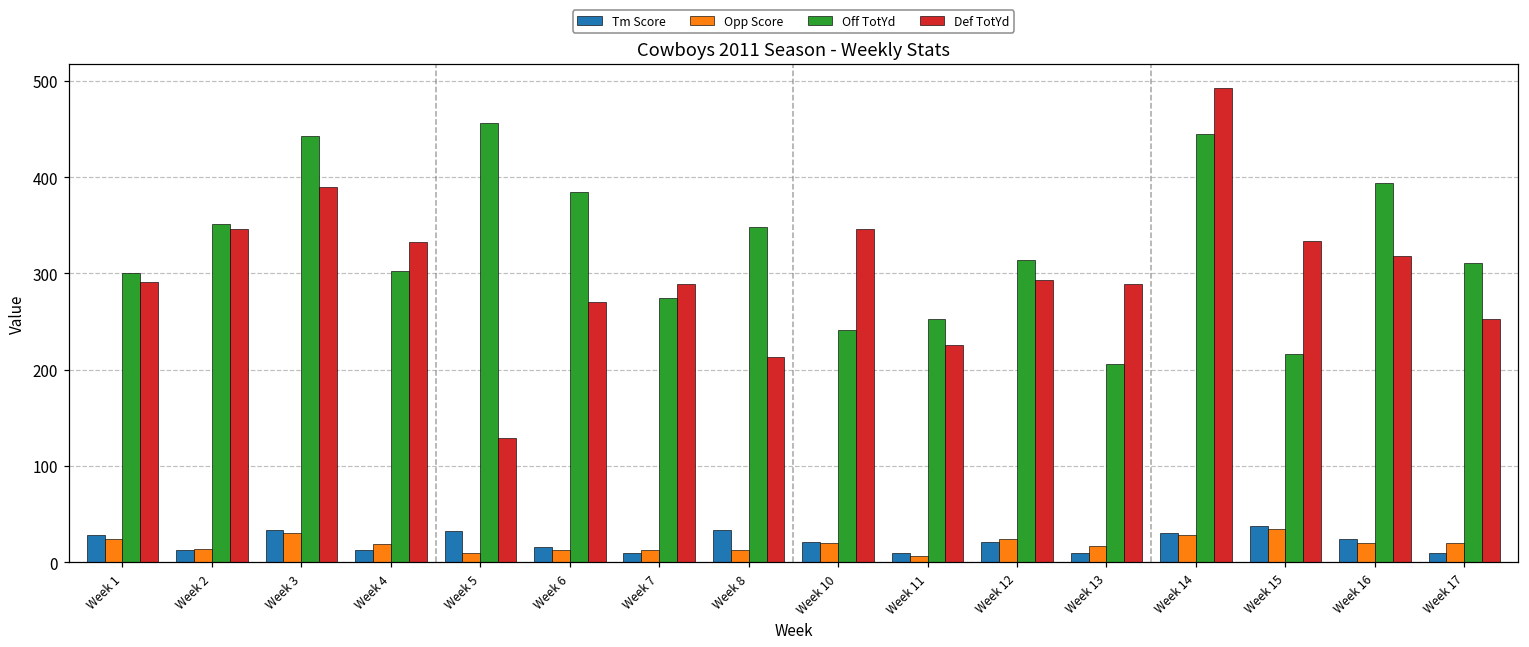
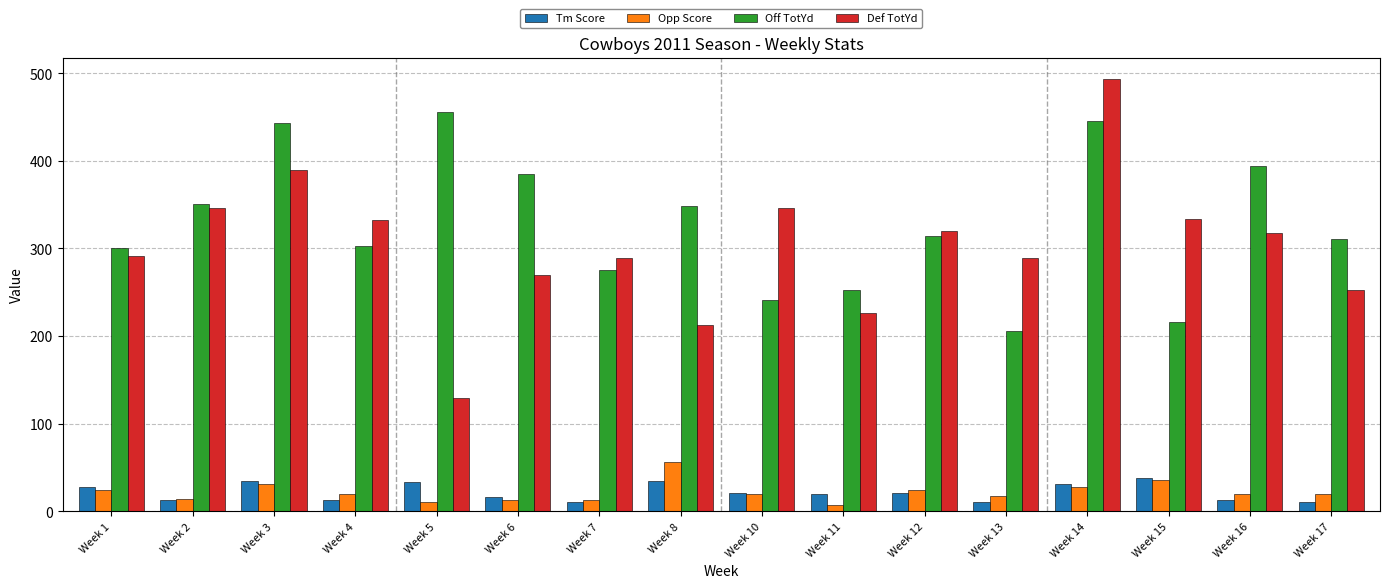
  {
    "Tm Score": {
      "Week 1": 30,
      "Week 2": 10,
      "Week 3": 30,
      "Week 4": 10,
      "Week 5": 30,
      "Week 6": 20,
      "Week 7": 10,
      "Week 8": 30,
      "Week 10": 20,
-     "Week 11": 10,
+     "Week 11": 20,
      "Week 12": 20,
      "Week 13": 10,
      "Week 14": 30,
      "Week 15": 40,
-     "Week 16": 20,
+     "Week 16": 10,
      "Week 17": 10
    },
    "Opp Score": {
      "Week 1": 20,
      "Week 2": 10,
      "Week 3": 30,
      "Week 4": 20,
      "Week 5": 10,
      "Week 6": 10,
      "Week 7": 10,
-     "Week 8": 10,
+     "Week 8": 60,
      "Week 10": 20,
      "Week 11": 10,
      "Week 12": 20,
      "Week 13": 20,
      "Week 14": 30,
      "Week 15": 40,
      "Week 16": 20,
      "Week 17": 20
    },
    "Off TotYd": {
      "Week 1": 300,
      "Week 2": 350,
      "Week 3": 440,
      "Week 4": 300,
      "Week 5": 460,
      "Week 6": 390,
      "Week 7": 280,
      "Week 8": 350,
      "Week 10": 240,
      "Week 11": 250,
      "Week 12": 310,
      "Week 13": 210,
      "Week 14": 450,
      "Week 15": 220,
      "Week 16": 390,
      "Week 17": 310
    },
    "Def TotYd": {
      "Week 1": 290,
      "Week 2": 350,
      "Week 3": 390,
      "Week 4": 330,
      "Week 5": 130,
      "Week 6": 270,
      "Week 7": 290,
      "Week 8": 210,
      "Week 10": 350,
      "Week 11": 230,
-     "Week 12": 290,
+     "Week 12": 320,
      "Week 13": 290,
      "Week 14": 490,
      "Week 15": 330,
      "Week 16": 320,
      "Week 17": 250
    }
  }
